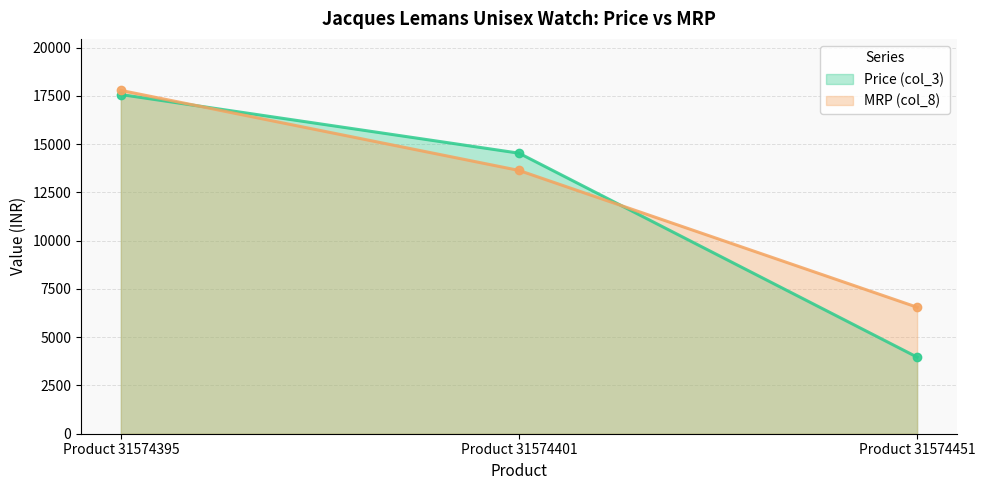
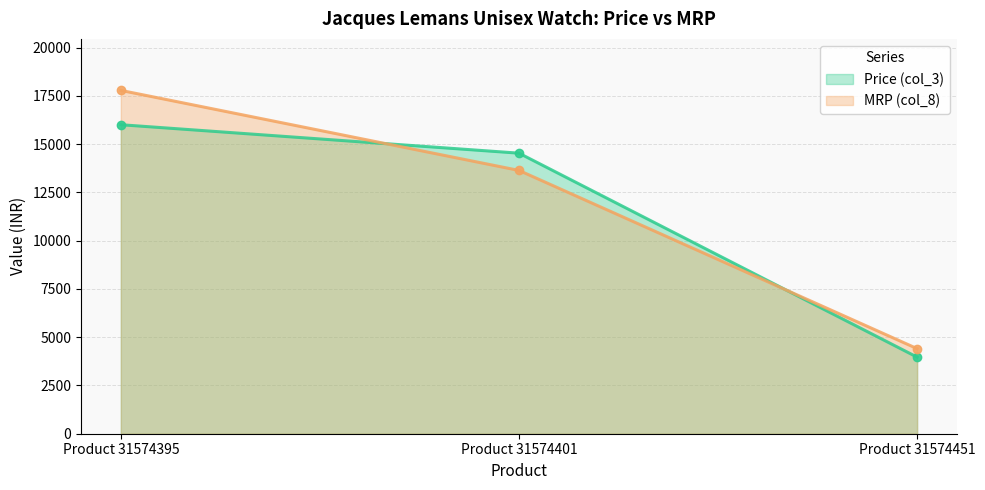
  {
    "Price (col_3)": {
-     "Product 31574395": 17600,
+     "Product 31574395": 16000,
      "Product 31574401": 14500,
      "Product 31574451": 4000
    },
    "MRP (col_8)": {
      "Product 31574395": 17800,
      "Product 31574401": 13600,
-     "Product 31574451": 6600
+     "Product 31574451": 4400
    }
  }
